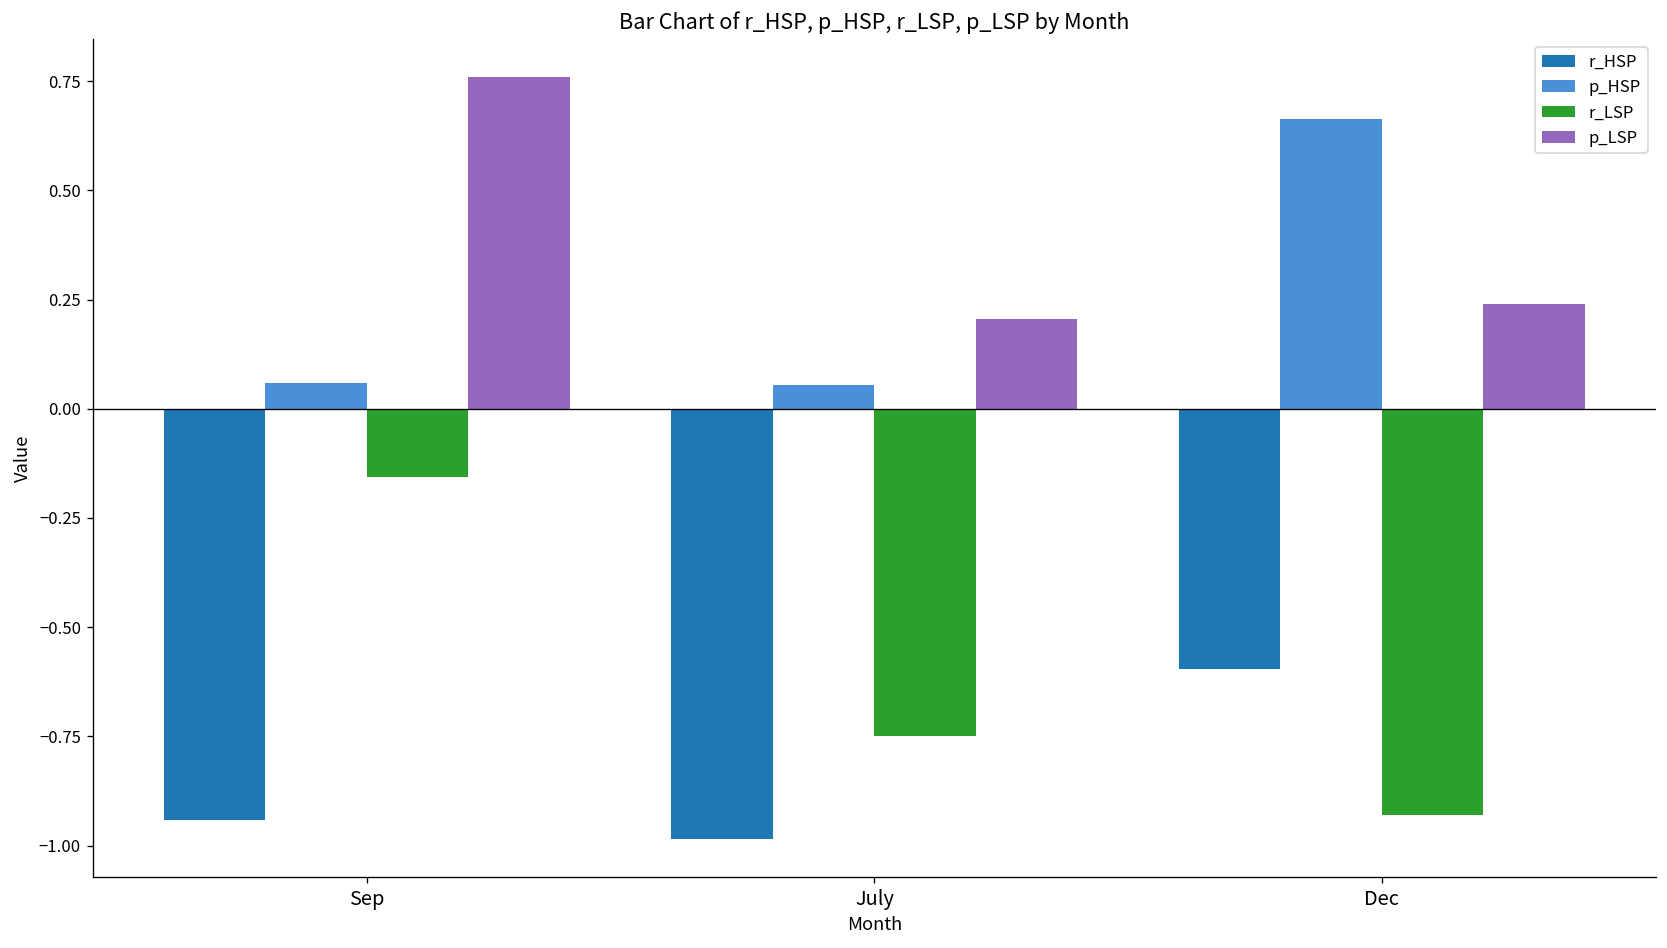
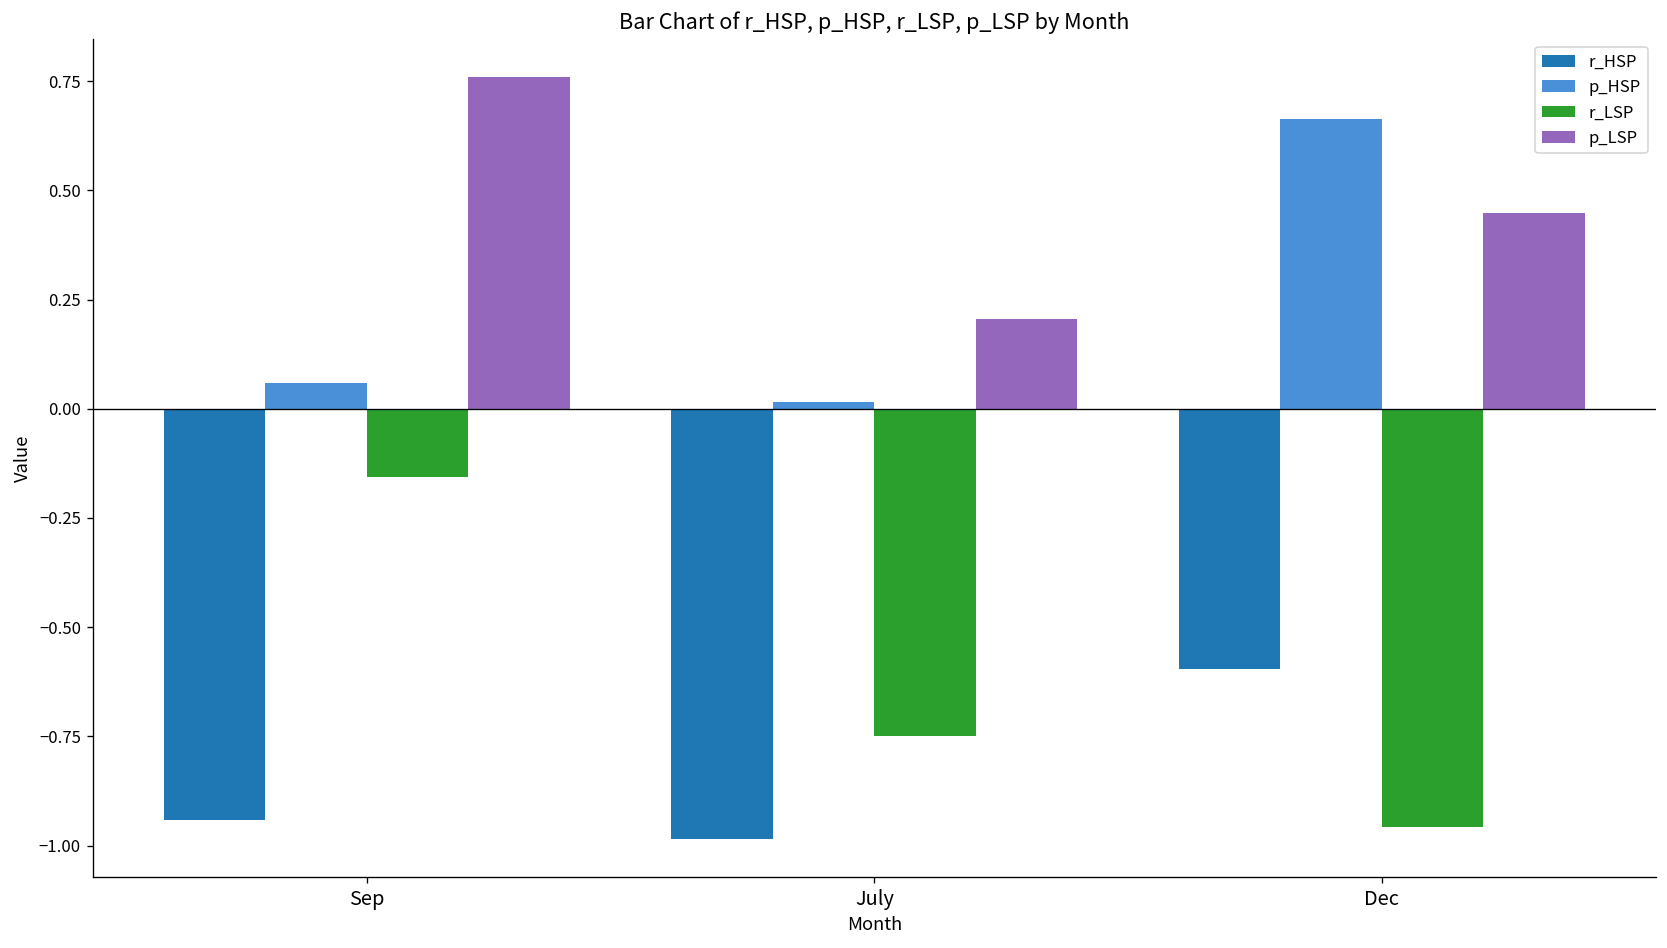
  {
    "r_HSP": {
      "Sep": -0.94,
      "July": -0.98,
      "Dec": -0.60
    },
    "p_HSP": {
      "Sep": 0.06,
-     "July": 0.05,
+     "July": 0.02,
      "Dec": 0.66
    },
    "r_LSP": {
      "Sep": -0.16,
      "July": -0.75,
-     "Dec": -0.93
+     "Dec": -0.96
    },
    "p_LSP": {
      "Sep": 0.76,
      "July": 0.21,
-     "Dec": 0.24
+     "Dec": 0.45
    }
  }
